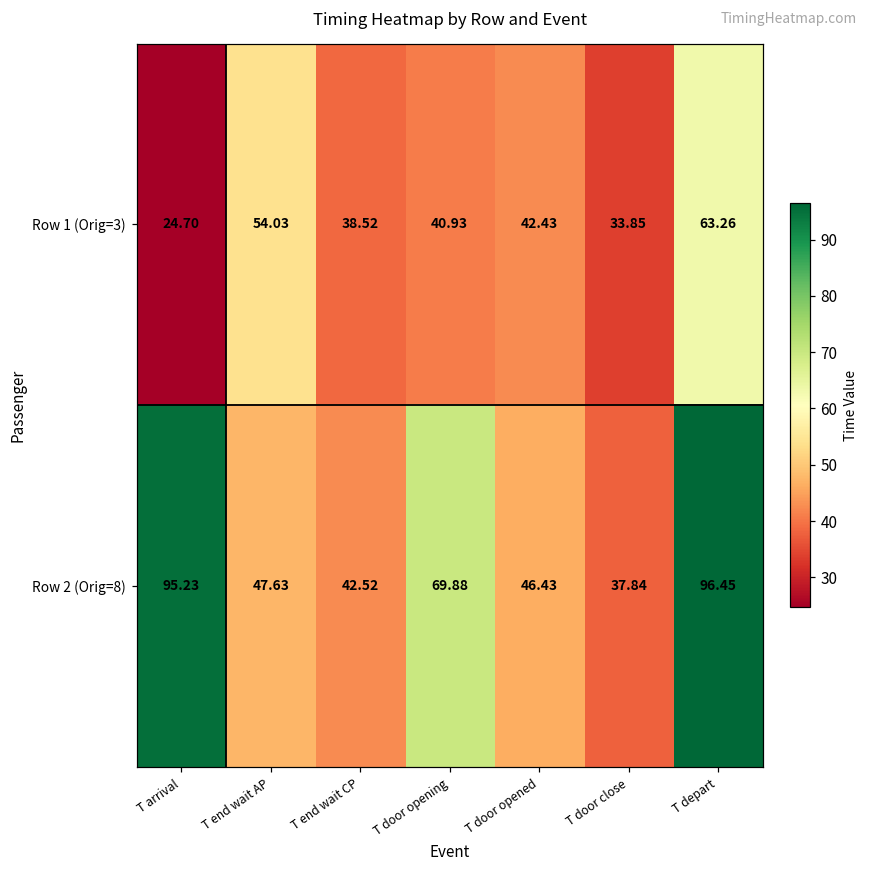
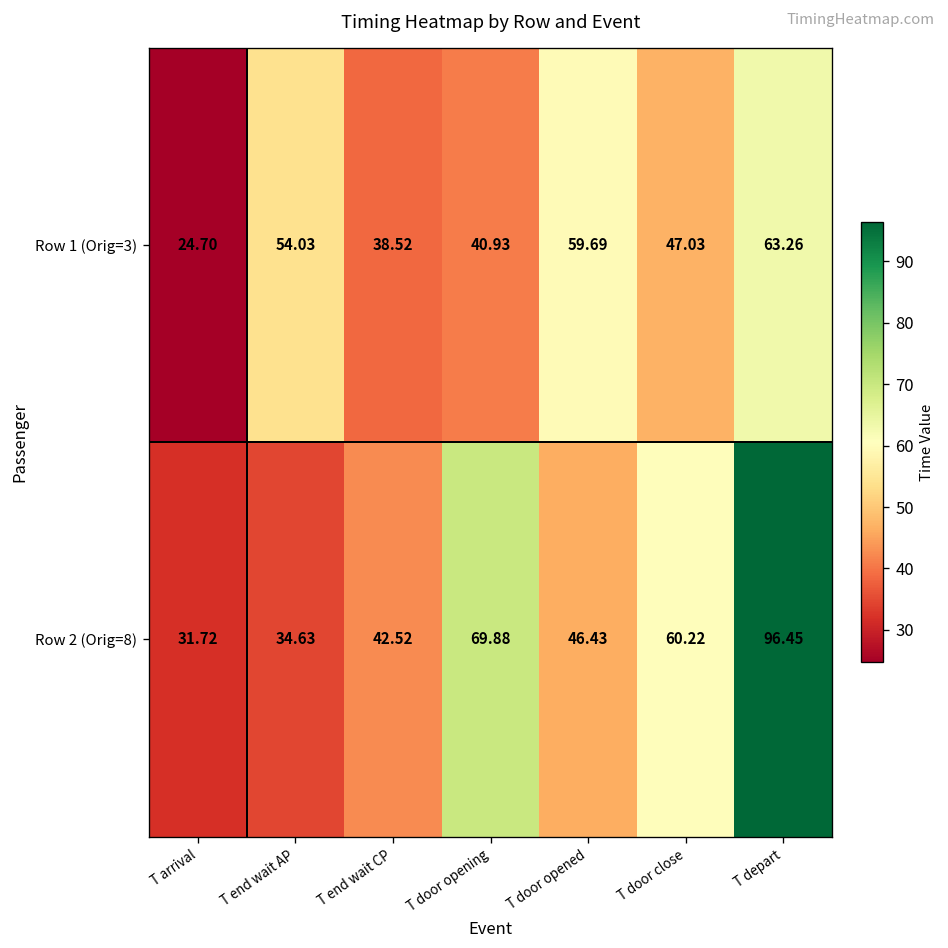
  {
    "Row 1 (Orig=3)": {
      "T arrival": 24.70,
      "T end wait AP": 54.03,
      "T end wait CP": 38.52,
      "T door opening": 40.93,
-     "T door opened": 42.43,
-     "T door close": 33.85,
+     "T door opened": 59.69,
+     "T door close": 47.03,
      "T depart": 63.26
    },
    "Row 2 (Orig=8)": {
-     "T arrival": 95.23,
-     "T end wait AP": 47.63,
+     "T arrival": 31.72,
+     "T end wait AP": 34.63,
      "T end wait CP": 42.52,
      "T door opening": 69.88,
      "T door opened": 46.43,
-     "T door close": 37.84,
+     "T door close": 60.22,
      "T depart": 96.45
    }
  }
